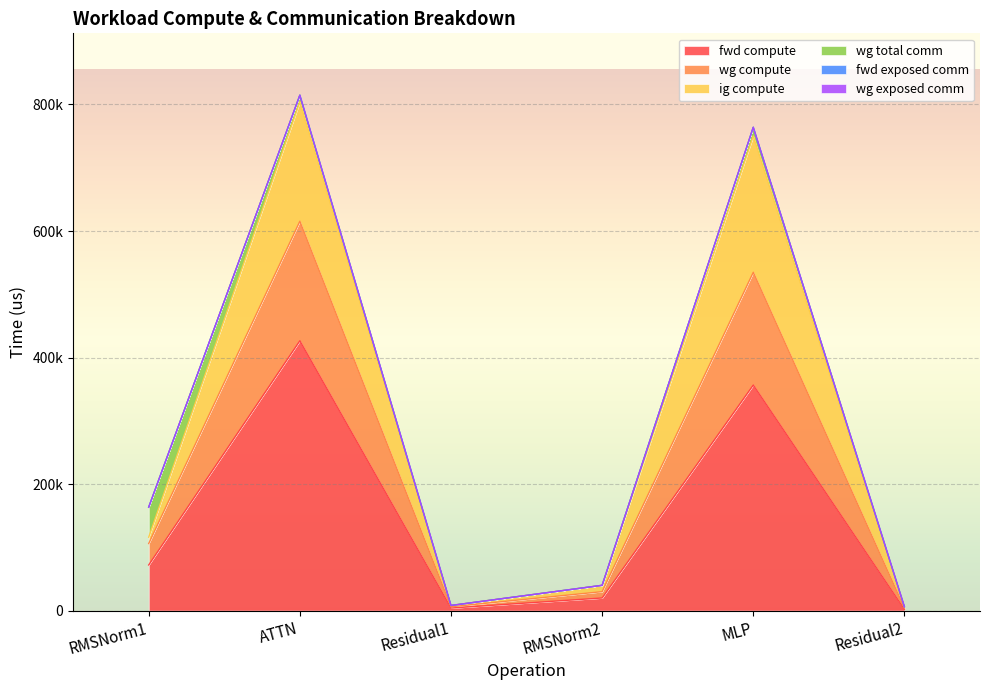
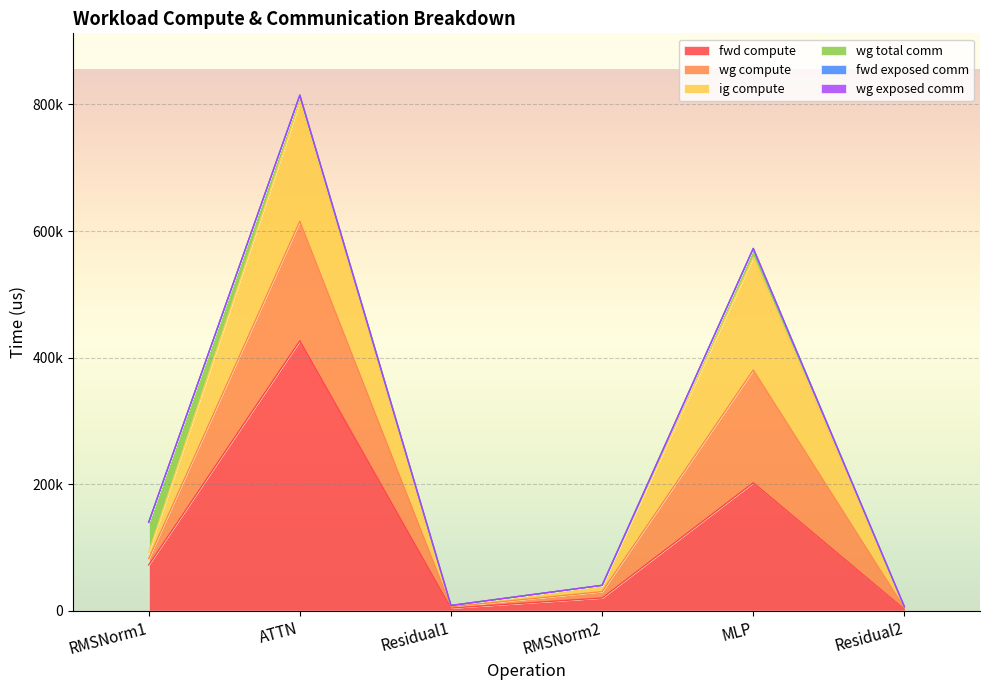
  {
    "fwd compute": {
      "RMSNorm1": 70000,
      "ATTN": 430000,
      "RMSNorm2": 20000,
-     "MLP": 360000
+     "MLP": 200000
    },
    "wg compute": {
-     "RMSNorm1": 30000,
+     "RMSNorm1": 10000,
      "ATTN": 190000,
      "RMSNorm2": 10000,
      "MLP": 180000
    },
    "ig compute": {
      "RMSNorm1": 10000,
      "ATTN": 190000,
-     "MLP": 220000
+     "MLP": 180000
    }
  }
